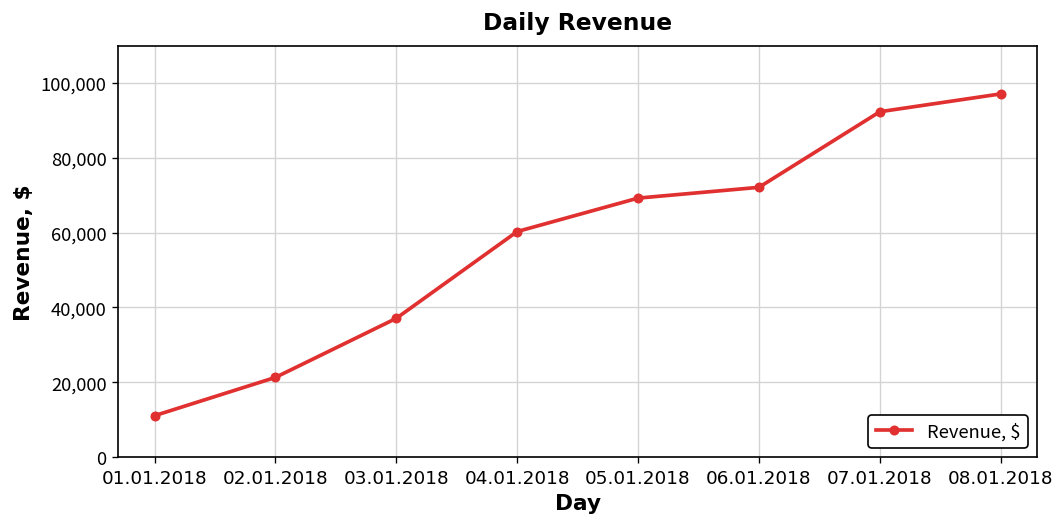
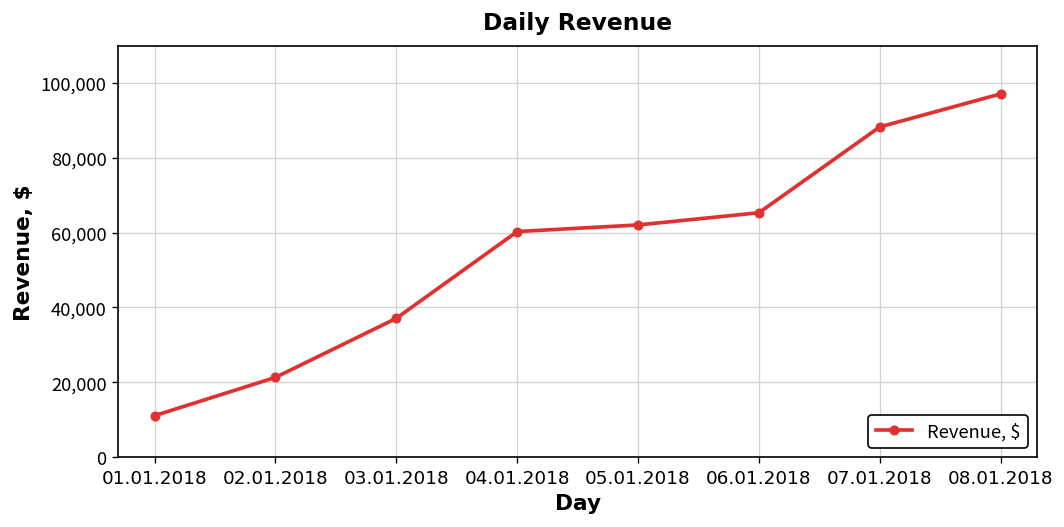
  {
    "01.01.2018": "11,000",
    "02.01.2018": "21,000",
    "03.01.2018": "37,000",
    "04.01.2018": "60,000",
-   "05.01.2018": "69,000",
-   "06.01.2018": "72,000",
-   "07.01.2018": "92,000",
+   "05.01.2018": "62,000",
+   "06.01.2018": "65,000",
+   "07.01.2018": "88,000",
    "08.01.2018": "97,000"
  }
